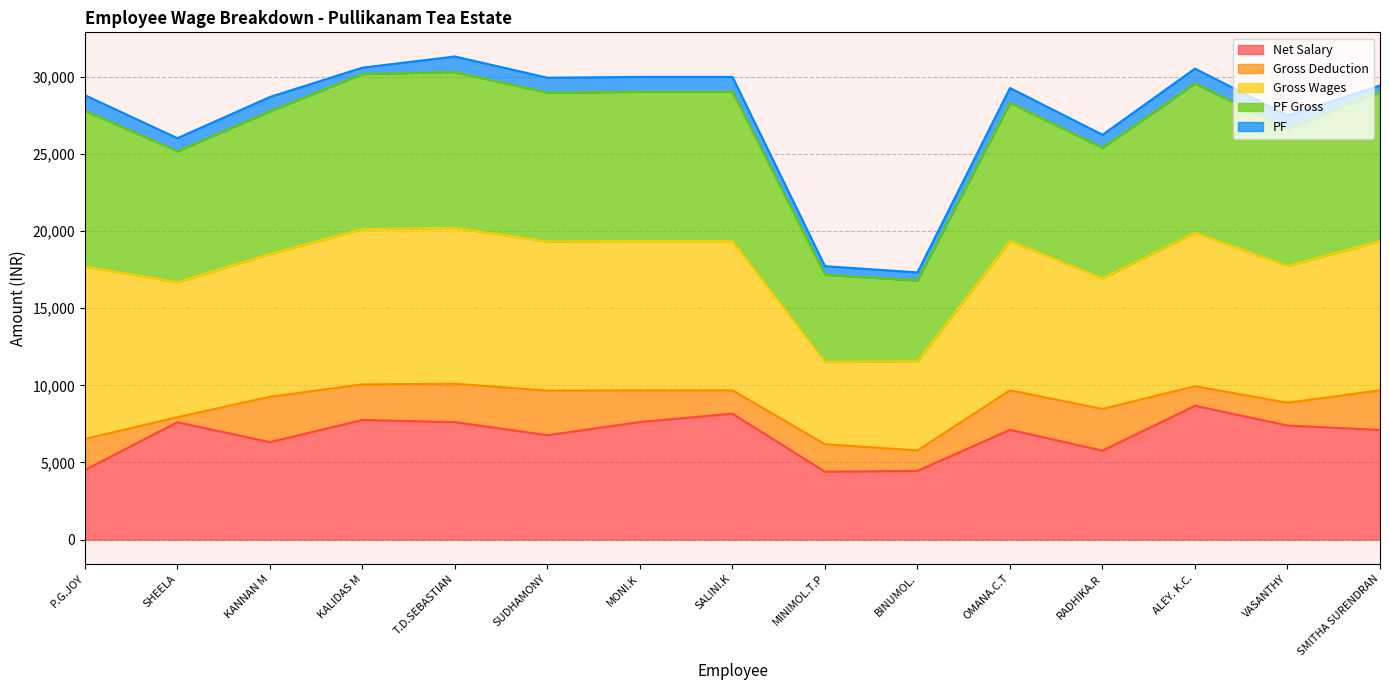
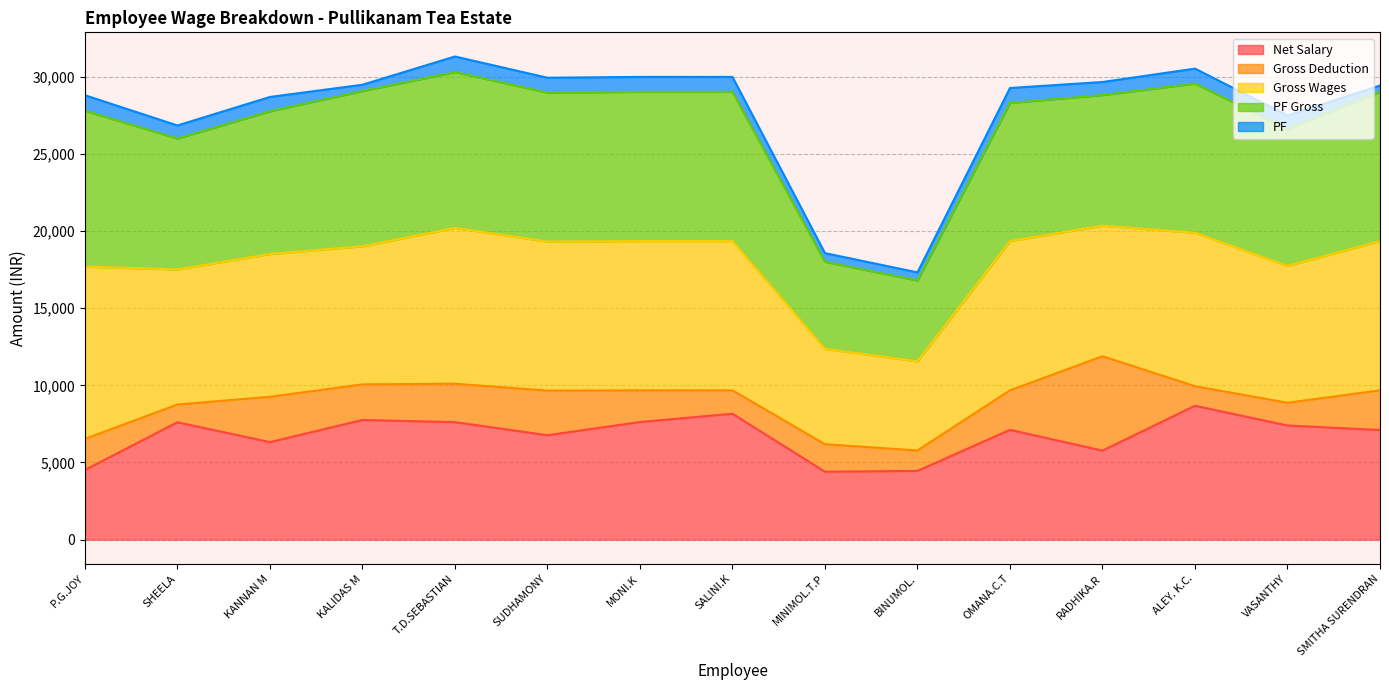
  {
    "Net Salary": {
      "P.G.JOY": "4,500",
      "SHEELA": "7,600",
      "KANNAN M": "6,300",
      "KALIDAS M": "7,800",
      "T.D.SEBASTIAN": "7,600",
      "SUDHAMONY": "6,800",
      "MONI.K": "7,600",
      "SALINI.K": "8,200",
      "MINIMOL.T.P": "4,400",
      "BINUMOL.": "4,500",
      "OMANA.C.T": "7,100",
      "RADHIKA.R": "5,800",
      "ALEY. K.C.": "8,700",
      "VASANTHY": "7,400",
      "SMITHA SURENDRAN": "7,100"
    },
    "Gross Deduction": {
      "P.G.JOY": "2,000",
-     "SHEELA": "300",
+     "SHEELA": "1,100",
      "KANNAN M": "2,900",
      "KALIDAS M": "2,300",
      "T.D.SEBASTIAN": "2,500",
      "SUDHAMONY": "2,900",
      "MONI.K": "2,100",
      "SALINI.K": "1,500",
      "MINIMOL.T.P": "1,800",
      "BINUMOL.": "1,300",
      "OMANA.C.T": "2,600",
-     "RADHIKA.R": "2,700",
+     "RADHIKA.R": "6,100",
      "ALEY. K.C.": "1,300",
      "VASANTHY": "1,500",
      "SMITHA SURENDRAN": "2,600"
    },
    "Gross Wages": {
      "P.G.JOY": "11,200",
      "SHEELA": "8,800",
      "KANNAN M": "9,300",
-     "KALIDAS M": "10,100",
+     "KALIDAS M": "9,000",
      "T.D.SEBASTIAN": "10,100",
      "SUDHAMONY": "9,700",
      "MONI.K": "9,700",
      "SALINI.K": "9,700",
-     "MINIMOL.T.P": "5,300",
+     "MINIMOL.T.P": "6,200",
      "BINUMOL.": "5,800",
      "OMANA.C.T": "9,700",
      "RADHIKA.R": "8,500",
      "ALEY. K.C.": "9,900",
      "VASANTHY": "8,900",
      "SMITHA SURENDRAN": "9,700"
    },
    "PF Gross": {
      "P.G.JOY": "10,100",
      "SHEELA": "8,500",
      "KANNAN M": "9,300",
      "KALIDAS M": "10,100",
      "T.D.SEBASTIAN": "10,100",
      "SUDHAMONY": "9,700",
      "MONI.K": "9,700",
      "SALINI.K": "9,700",
      "MINIMOL.T.P": "5,600",
      "BINUMOL.": "5,200",
      "OMANA.C.T": "9,000",
      "RADHIKA.R": "8,500",
      "ALEY. K.C.": "9,700",
      "SMITHA SURENDRAN": "9,700"
    },
    "PF": {
      "P.G.JOY": "1,000",
      "SHEELA": "800",
      "KANNAN M": "900",
      "KALIDAS M": "400",
      "T.D.SEBASTIAN": "1,000",
      "SUDHAMONY": "1,000",
      "MONI.K": "1,000",
      "SALINI.K": "1,000",
      "MINIMOL.T.P": "600",
      "BINUMOL.": "500",
      "OMANA.C.T": "1,000",
      "RADHIKA.R": "800",
      "ALEY. K.C.": "1,000",
      "SMITHA SURENDRAN": "400"
    }
  }
